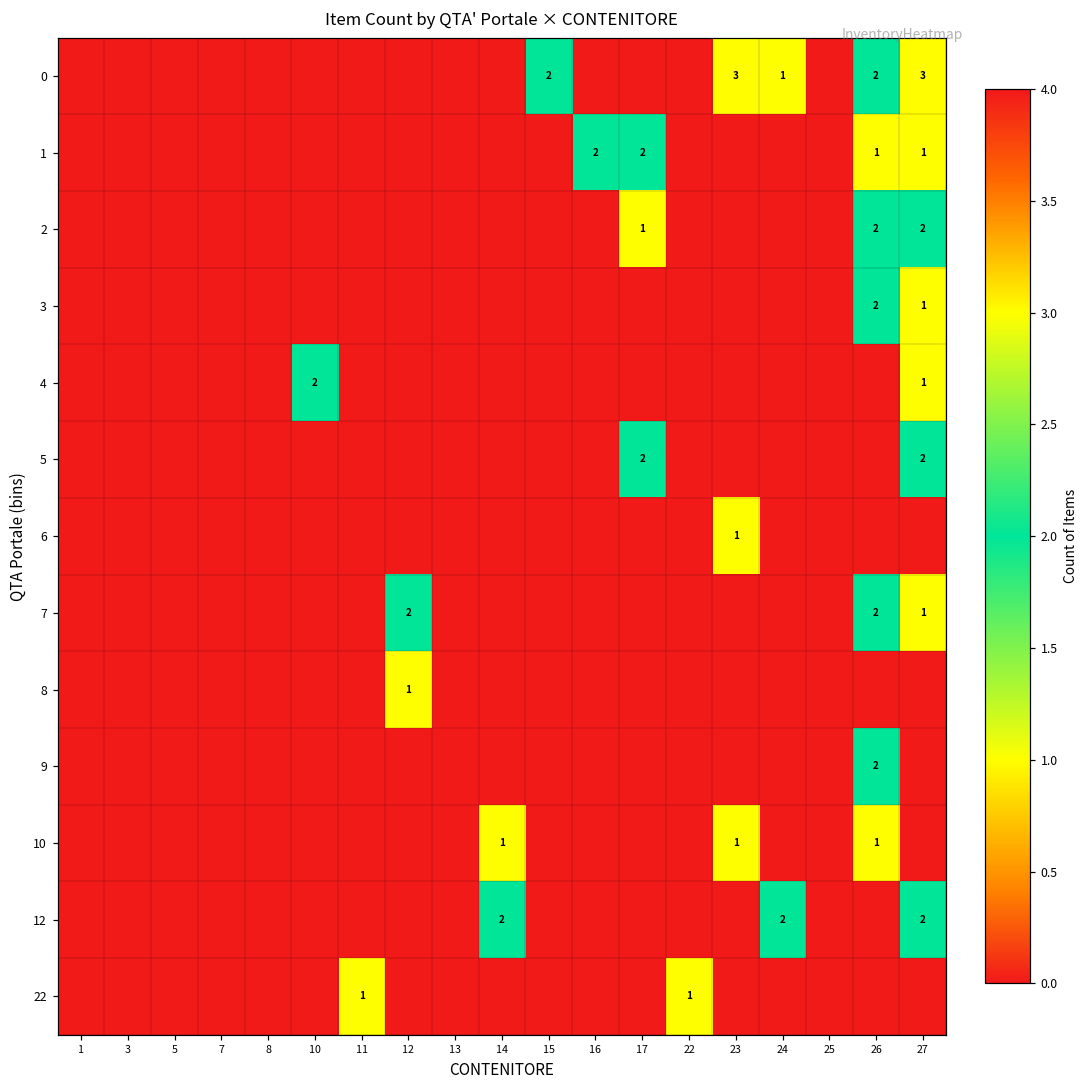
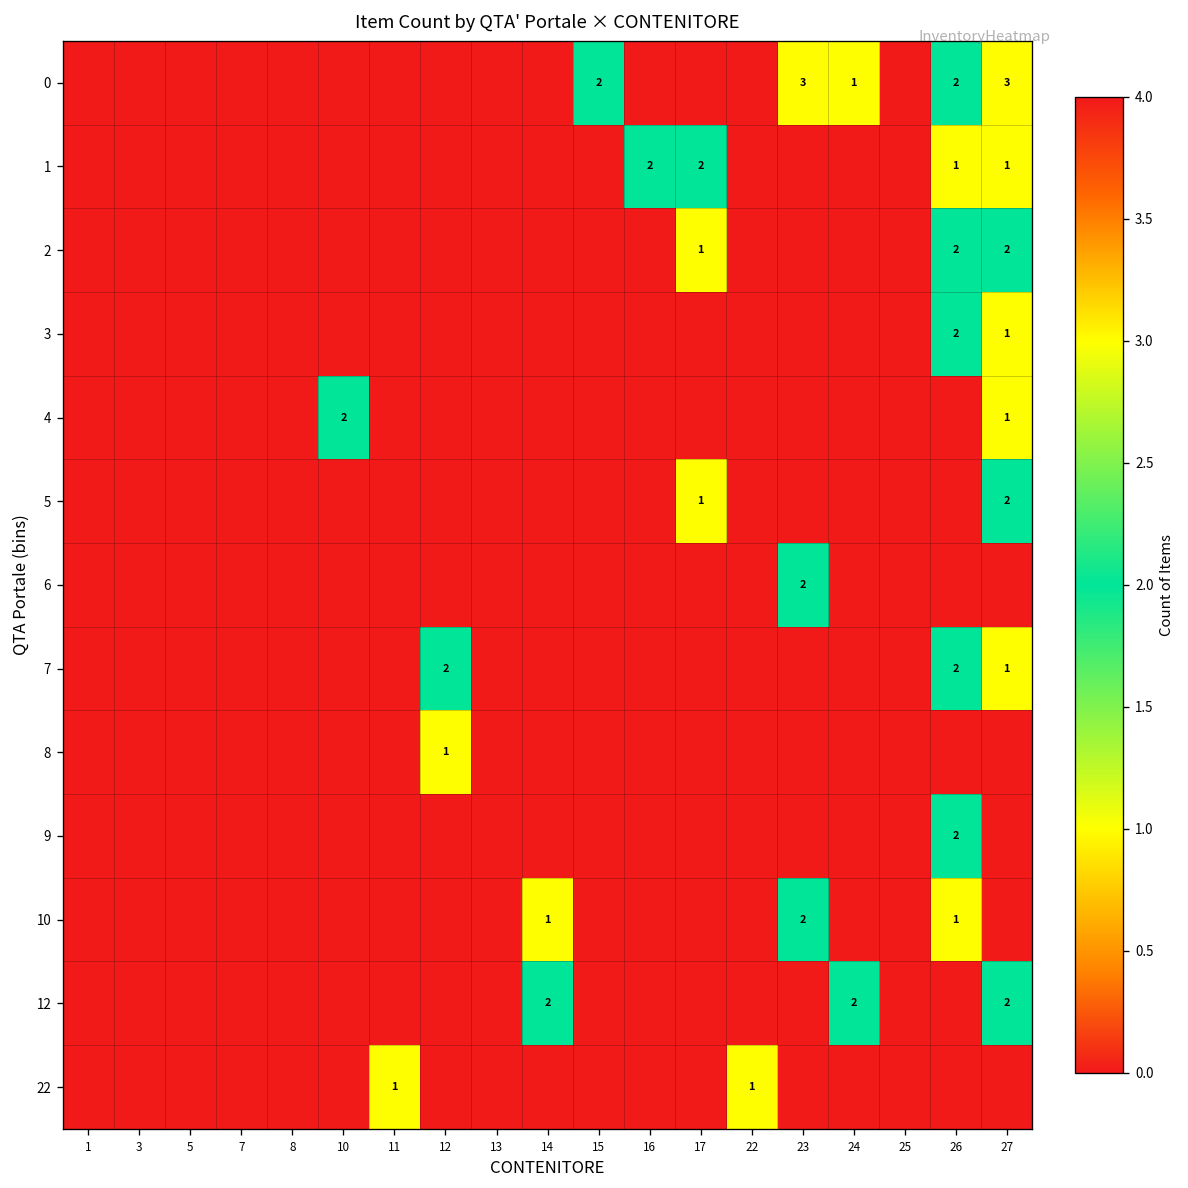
  {
    "0": {
      "15": 2,
      "23": 3,
      "24": 1,
      "26": 2,
      "27": 3
    },
    "1": {
      "16": 2,
      "17": 2,
      "26": 1,
      "27": 1
    },
    "2": {
      "17": 1,
      "26": 2,
      "27": 2
    },
    "3": {
      "26": 2,
      "27": 1
    },
    "4": {
      "10": 2,
      "27": 1
    },
    "5": {
-     "17": 2,
+     "17": 1,
      "27": 2
    },
    "6": {
-     "23": 1
+     "23": 2
    },
    "7": {
      "12": 2,
      "26": 2,
      "27": 1
    },
    "8": {
      "12": 1
    },
    "9": {
      "26": 2
    },
    "10": {
      "14": 1,
-     "23": 1,
+     "23": 2,
      "26": 1
    },
    "12": {
      "14": 2,
      "24": 2,
      "27": 2
    },
    "22": {
      "11": 1,
      "22": 1
    }
  }
